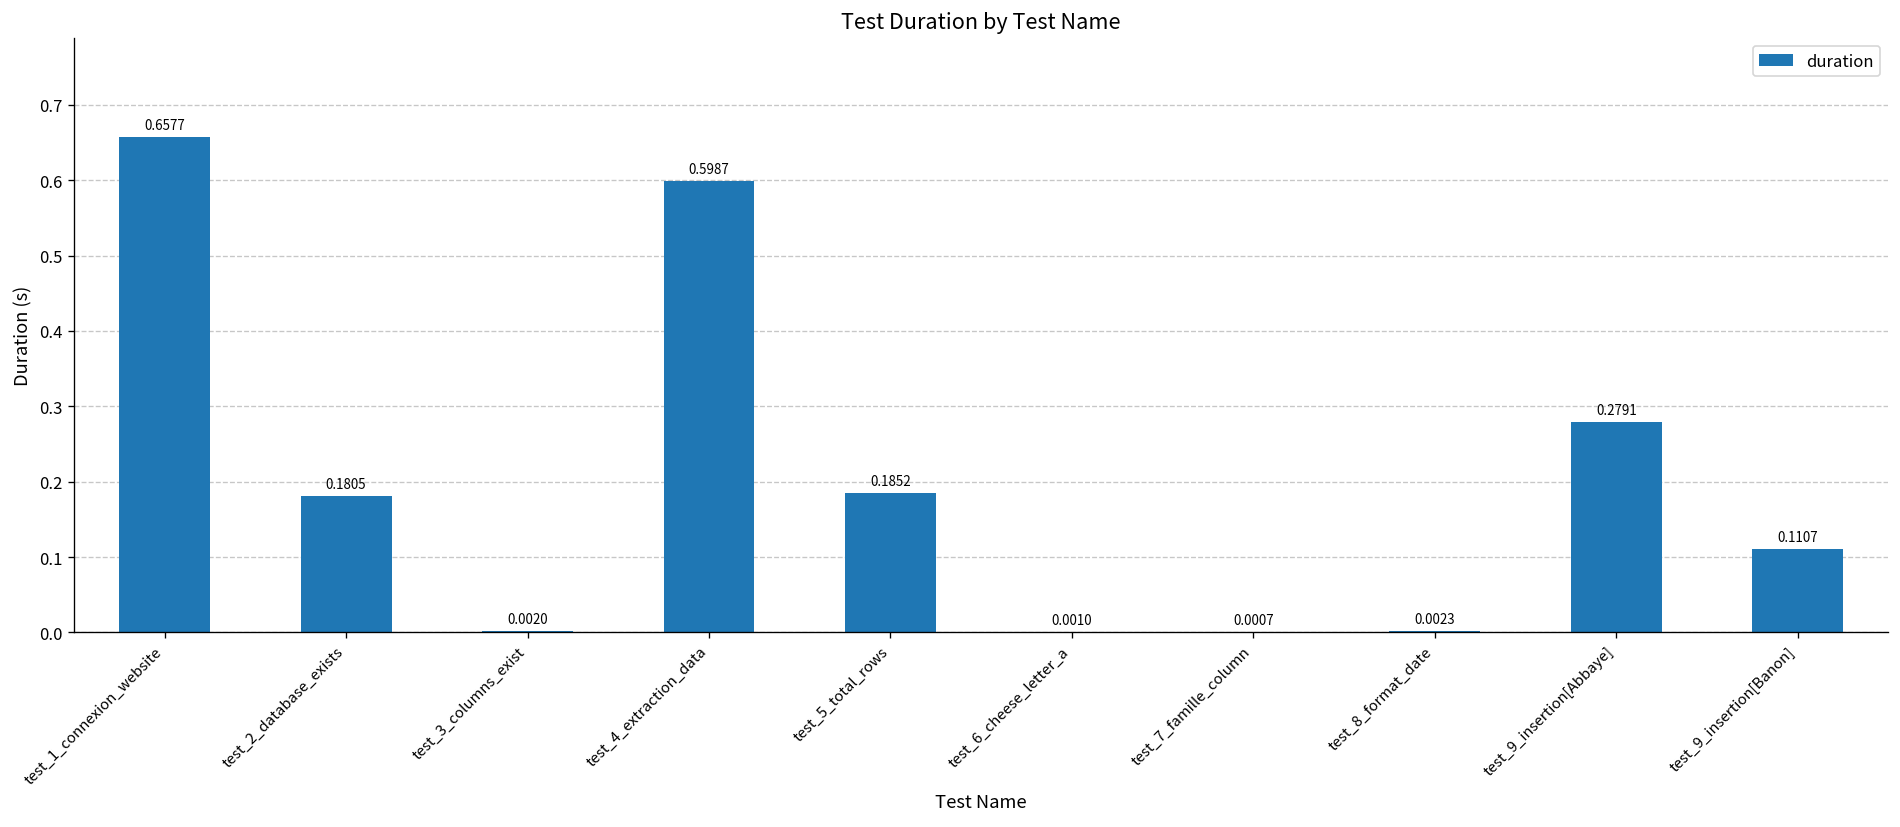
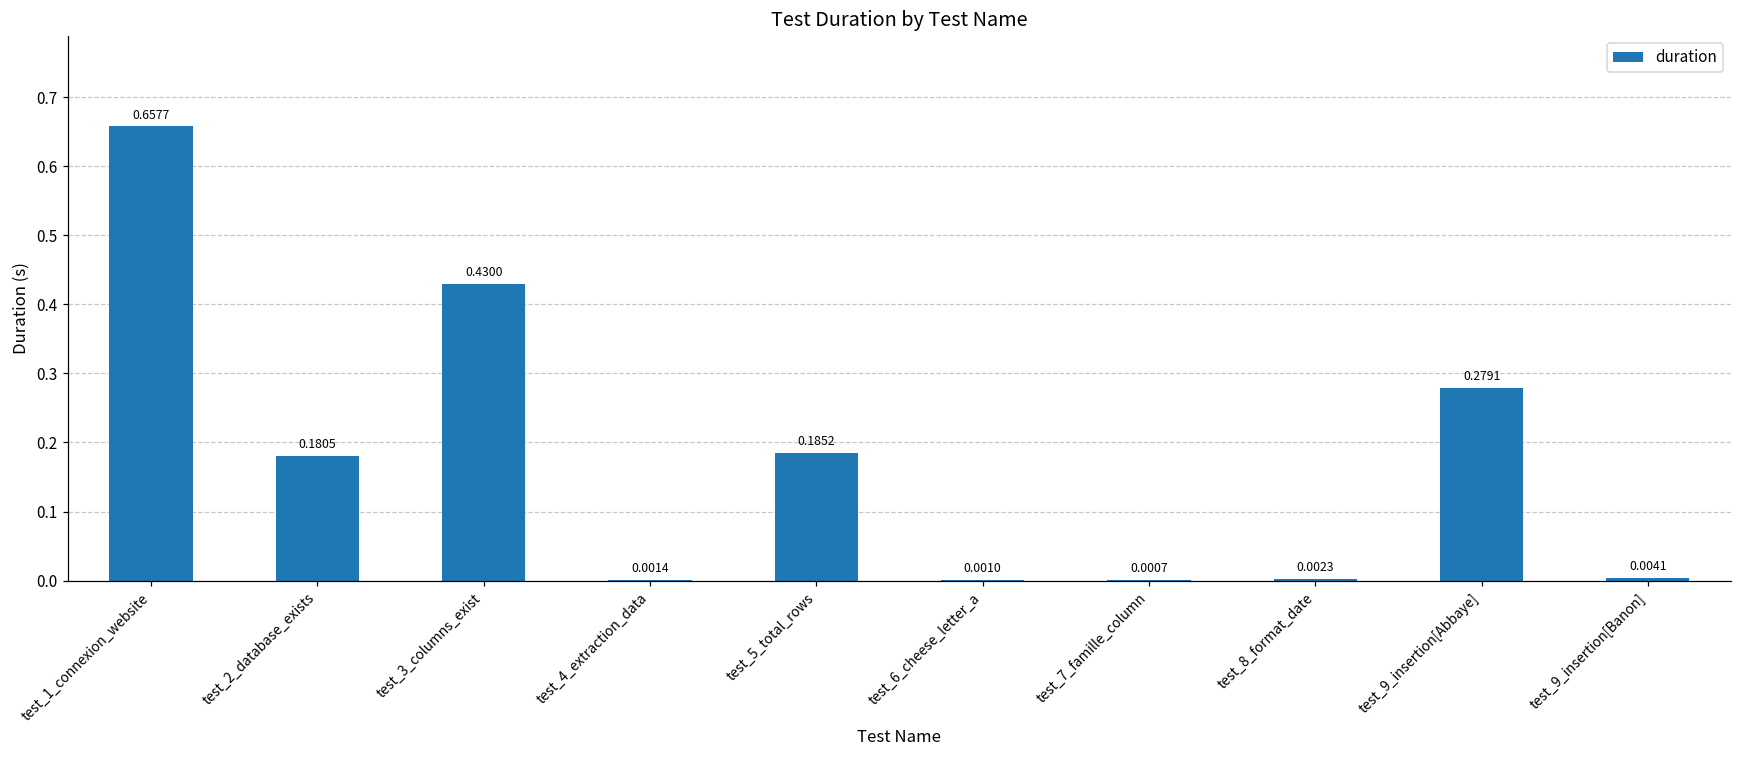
  {
    "test_1_connexion_website": 0.6577,
    "test_2_database_exists": 0.1805,
-   "test_3_columns_exist": 0.0020,
-   "test_4_extraction_data": 0.5987,
+   "test_3_columns_exist": 0.4300,
+   "test_4_extraction_data": 0.0014,
    "test_5_total_rows": 0.1852,
    "test_6_cheese_letter_a": 0.0010,
    "test_7_famille_column": 0.0007,
    "test_8_format_date": 0.0023,
    "test_9_insertion[Abbaye]": 0.2791,
-   "test_9_insertion[Banon]": 0.1107
+   "test_9_insertion[Banon]": 0.0041
  }
